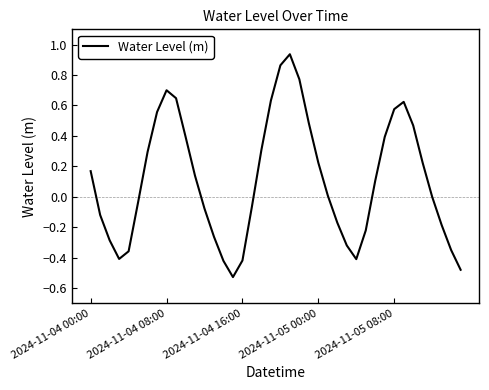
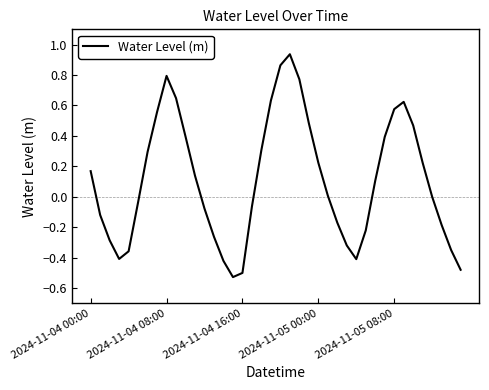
  {
    "2024-11-04 00:00": 0.17,
-   "2024-11-04 08:00": 0.70,
-   "2024-11-04 16:00": -0.42,
+   "2024-11-04 08:00": 0.79,
+   "2024-11-04 16:00": -0.50,
    "2024-11-05 00:00": 0.22,
    "2024-11-05 08:00": 0.58
  }
